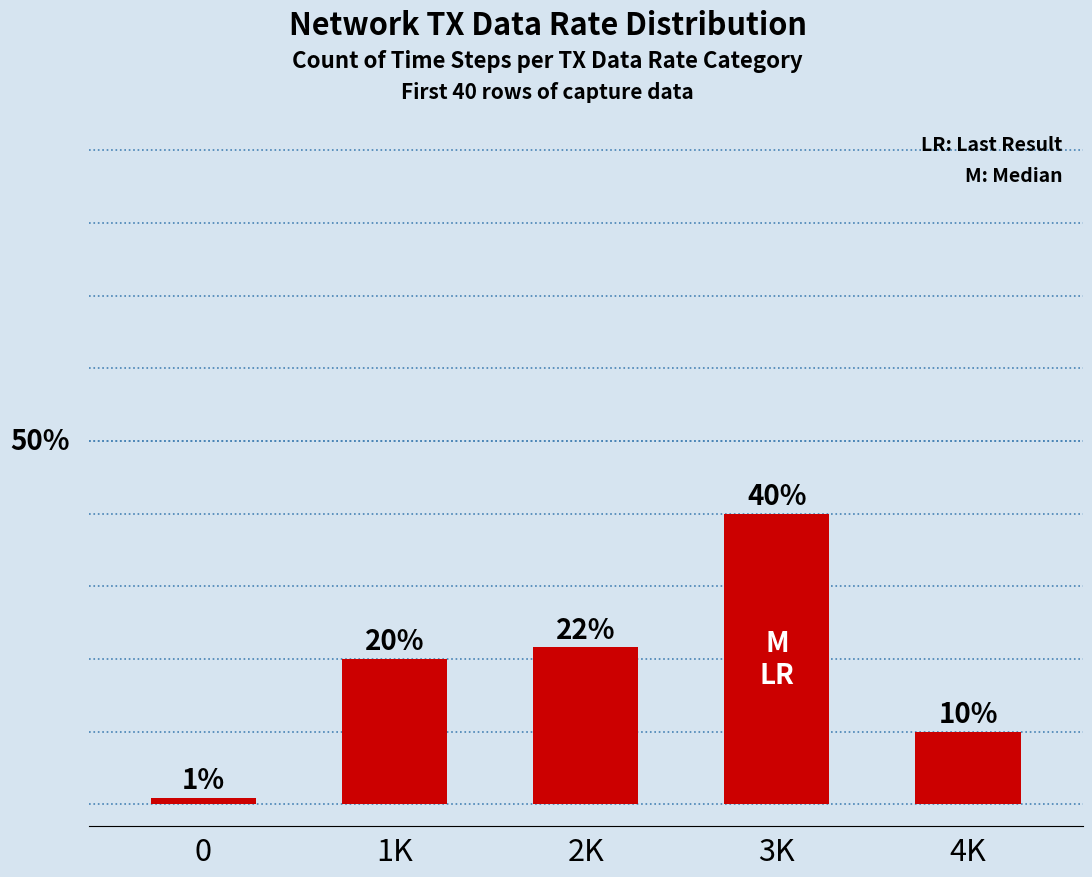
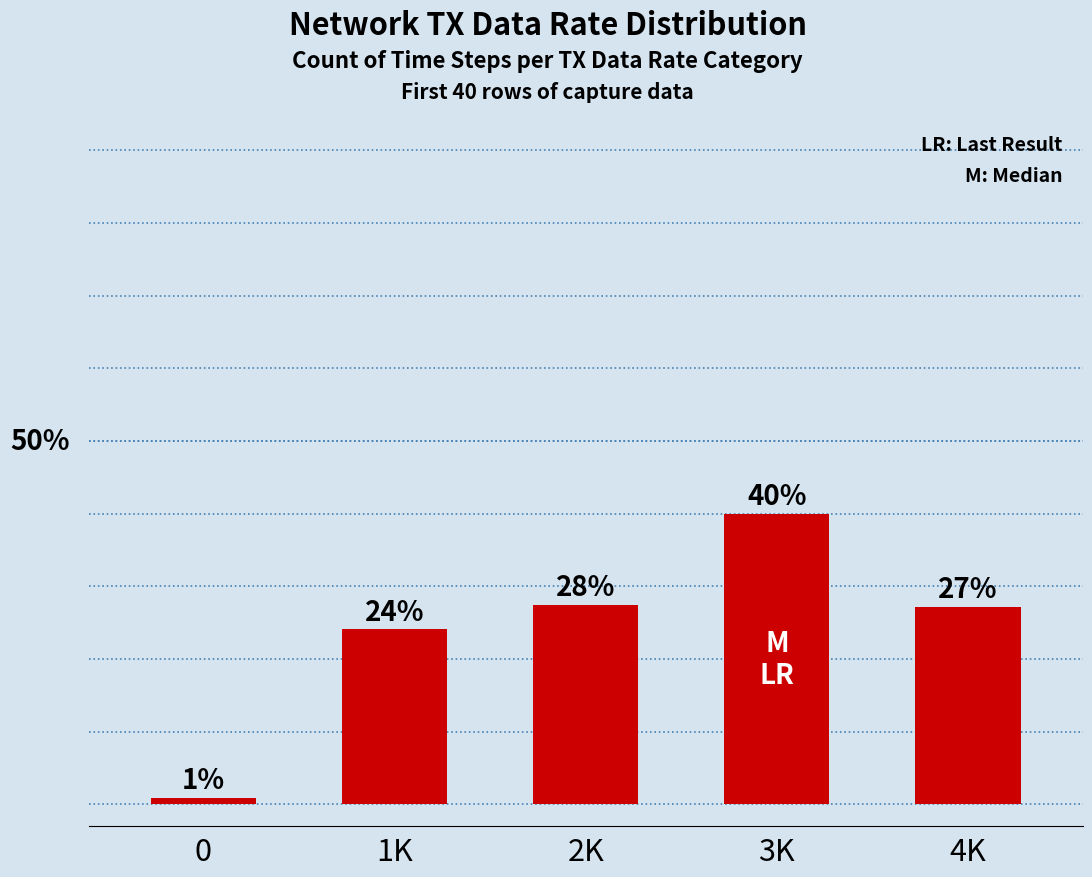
  {
    "0": "1%",
-   "1K": "20%",
-   "2K": "22%",
+   "1K": "24%",
+   "2K": "28%",
    "3K": "40%",
-   "4K": "10%"
+   "4K": "27%"
  }
